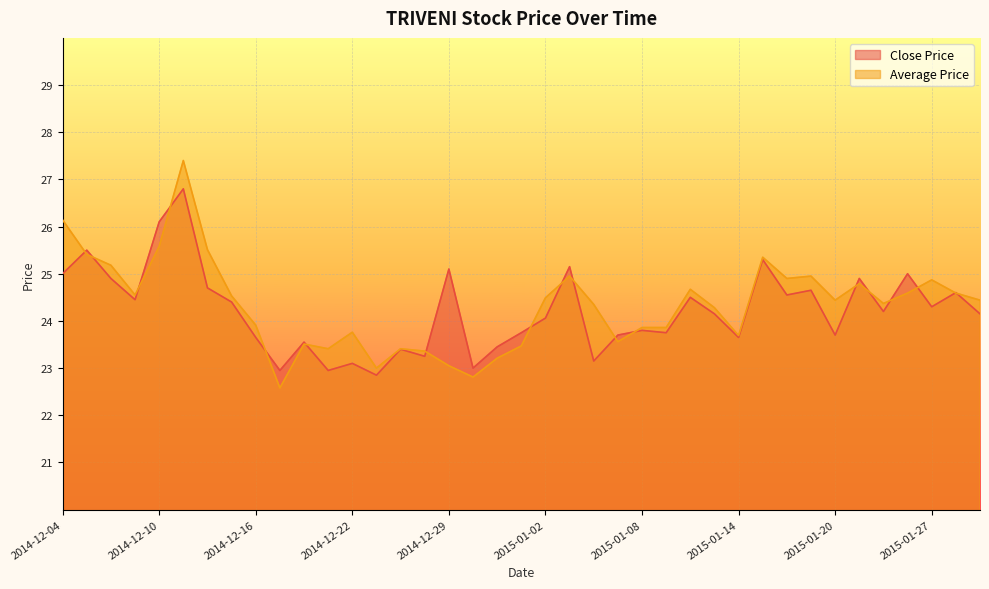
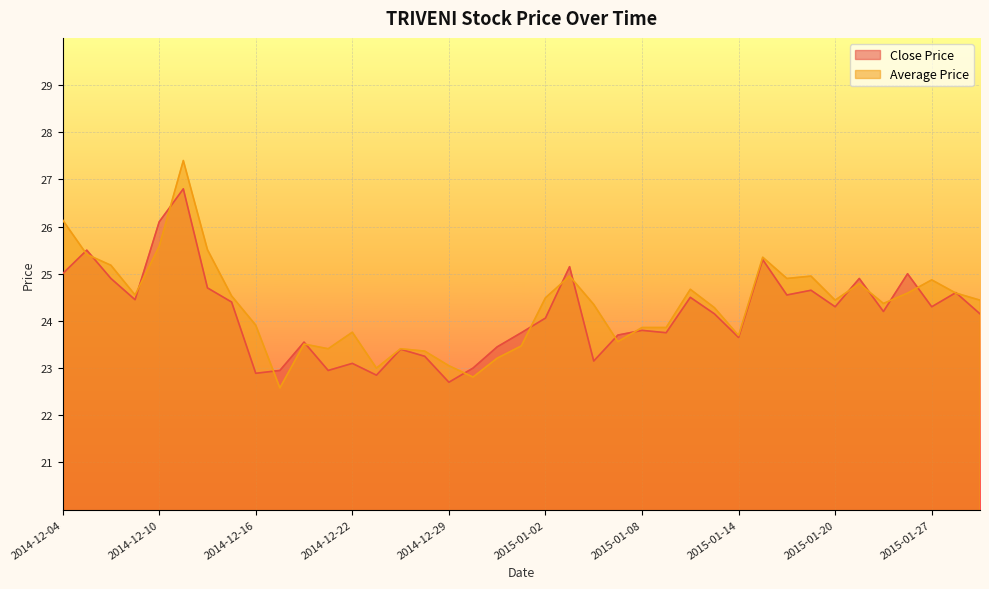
  {
    "Close Price": {
      "2014-12-04": 25.0,
      "2014-12-10": 26.1,
-     "2014-12-16": 23.7,
+     "2014-12-16": 22.9,
      "2014-12-22": 23.1,
-     "2014-12-29": 25.1,
+     "2014-12-29": 22.7,
      "2015-01-02": 24.1,
      "2015-01-08": 23.8,
-     "2015-01-20": 23.7,
+     "2015-01-20": 24.3,
      "2015-01-27": 24.3
    },
    "Average Price": {
      "2014-12-04": 26.1,
      "2014-12-10": 25.6,
      "2014-12-16": 23.9,
      "2014-12-22": 23.8,
      "2014-12-29": 23.1,
      "2015-01-02": 24.5,
      "2015-01-08": 23.9,
      "2015-01-20": 24.4,
      "2015-01-27": 24.9
    }
  }
